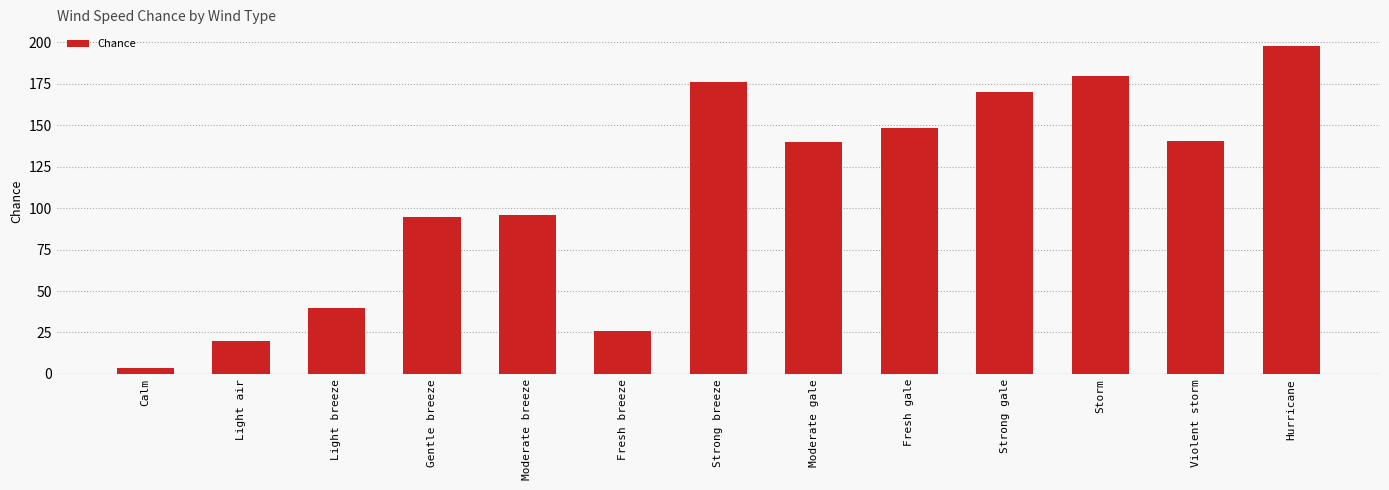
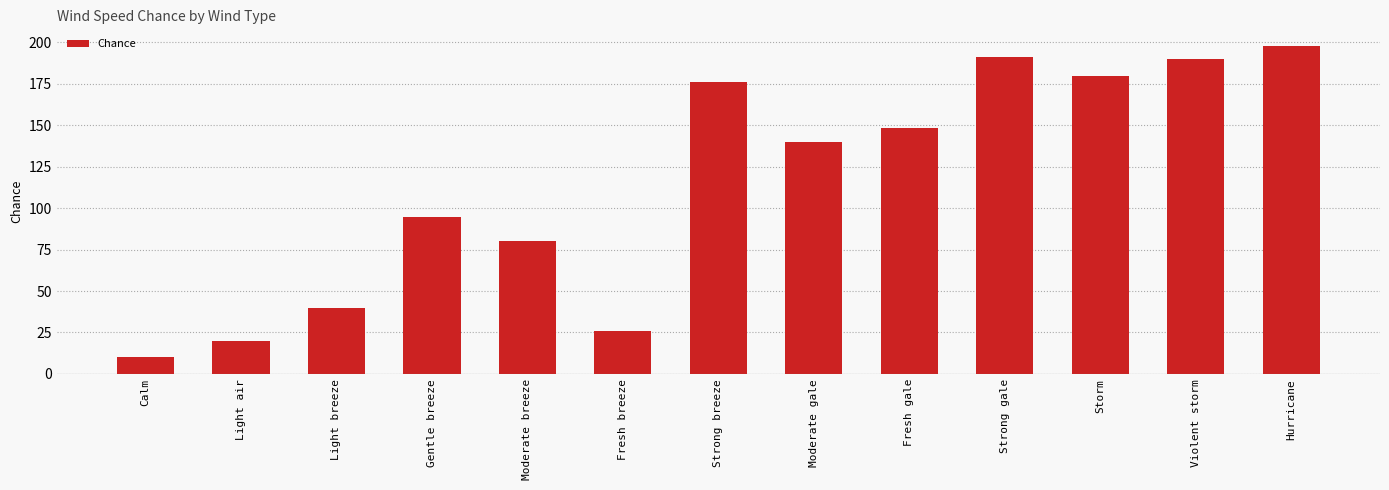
  {
-   "Calm": 3,
+   "Calm": 10,
    "Light air": 20,
    "Light breeze": 40,
    "Gentle breeze": 95,
-   "Moderate breeze": 96,
+   "Moderate breeze": 80,
    "Fresh breeze": 26,
    "Strong breeze": 176,
    "Moderate gale": 140,
    "Fresh gale": 148,
-   "Strong gale": 170,
+   "Strong gale": 191,
    "Storm": 180,
-   "Violent storm": 141,
+   "Violent storm": 190,
    "Hurricane": 198
  }
